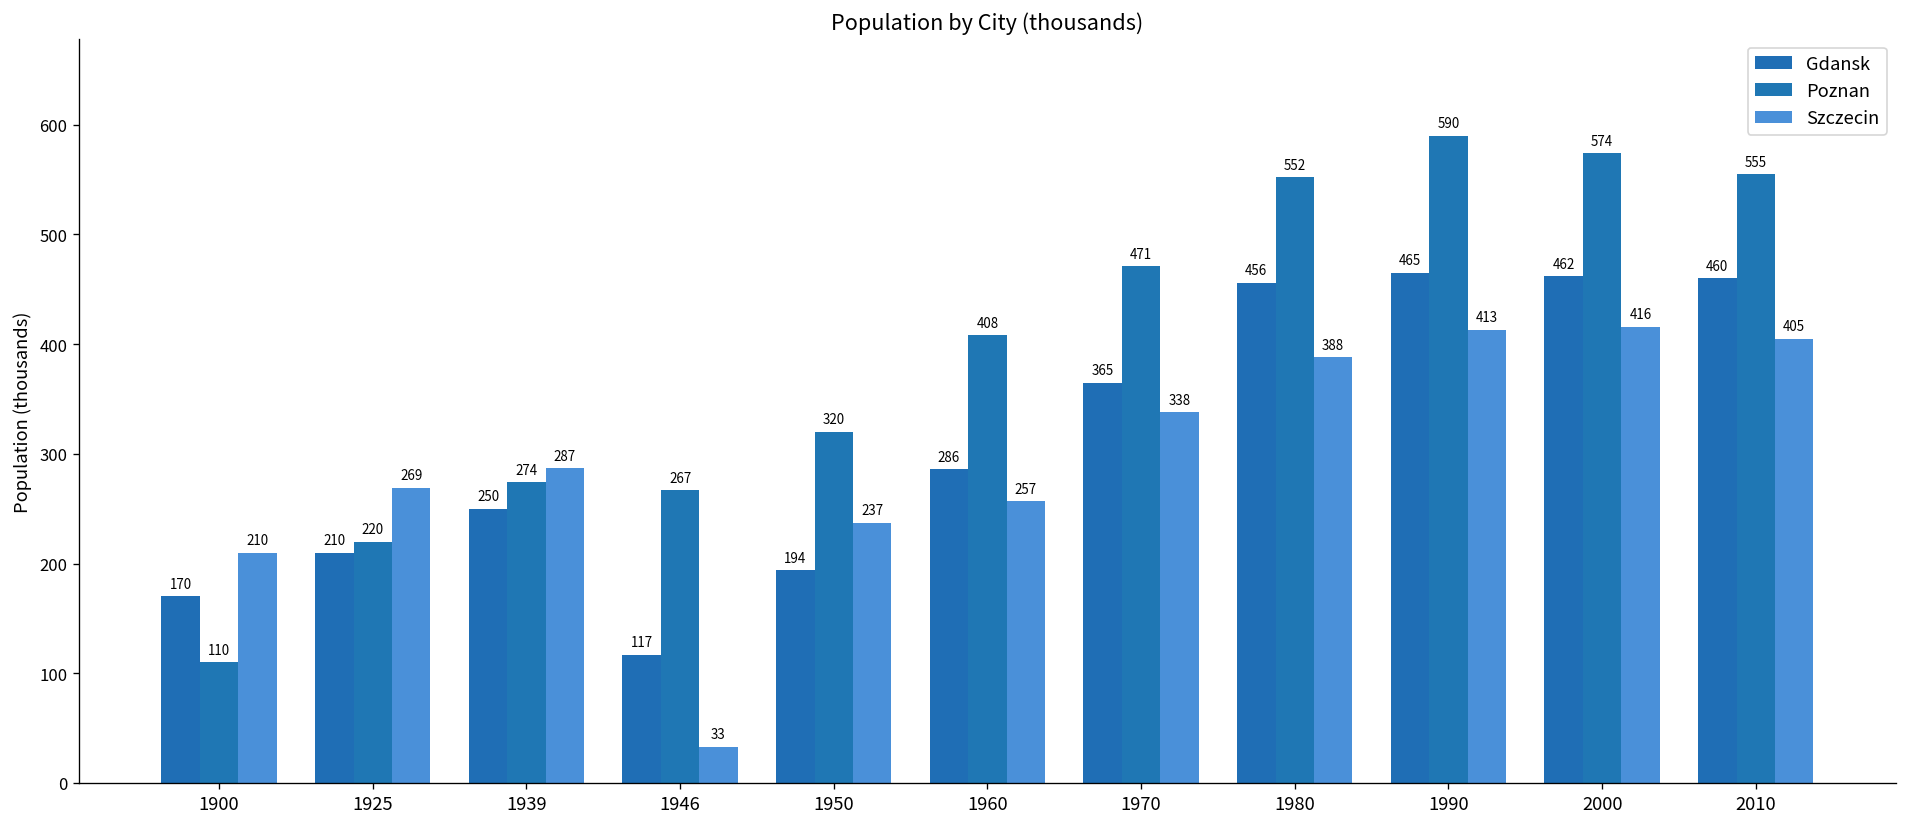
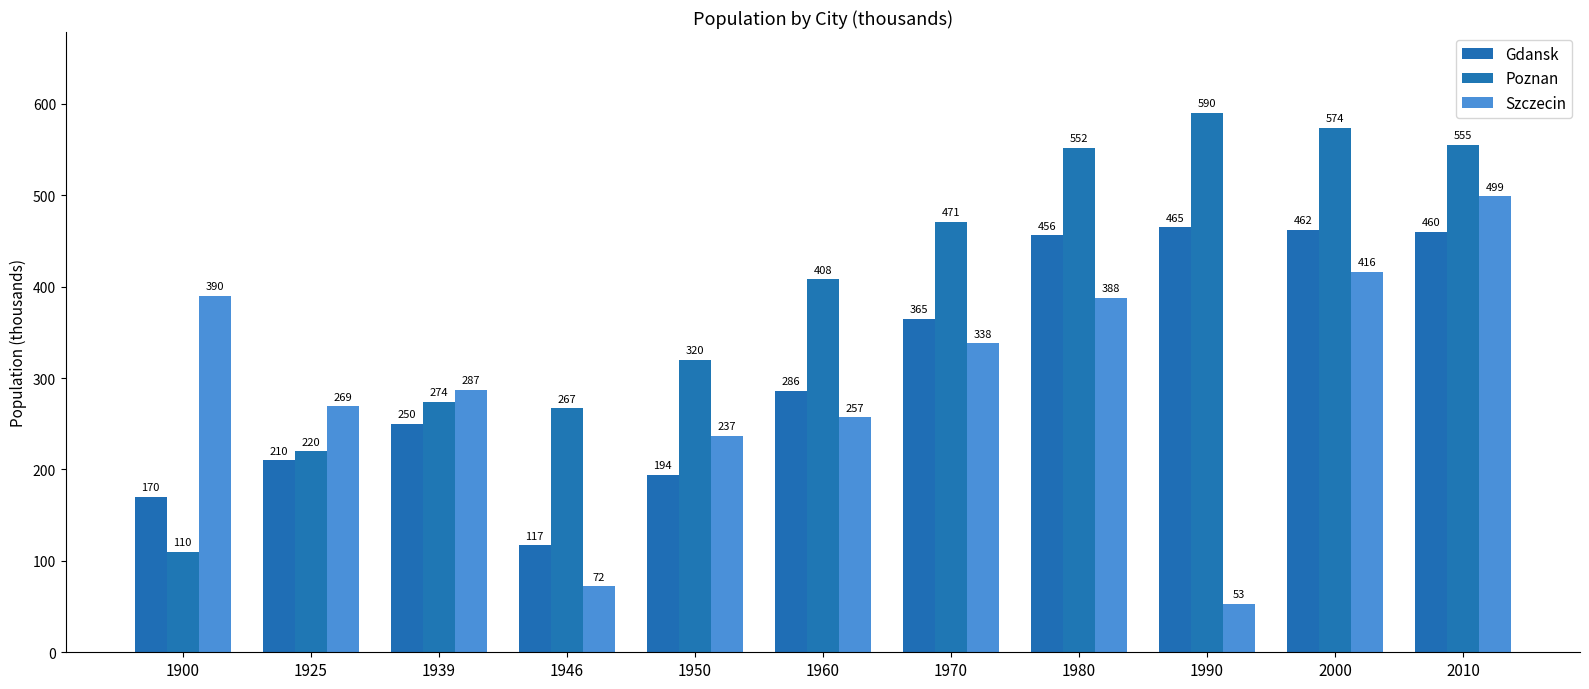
  {
    "Szczecin": {
-     "1900": 210,
+     "1900": 390,
      "1925": 269,
      "1939": 287,
-     "1946": 33,
+     "1946": 72,
      "1950": 237,
      "1960": 257,
      "1970": 338,
      "1980": 388,
-     "1990": 413,
+     "1990": 53,
      "2000": 416,
-     "2010": 405
+     "2010": 499
    }
  }
